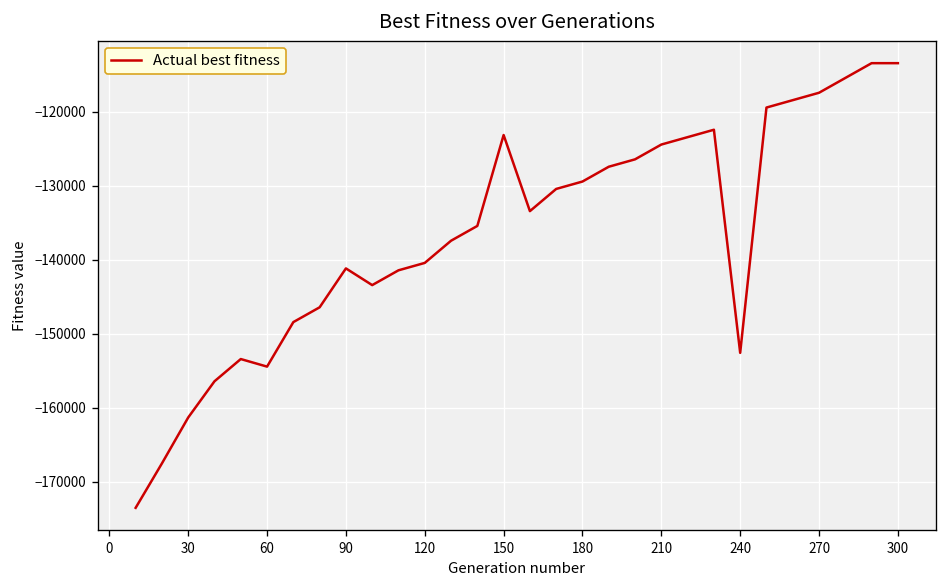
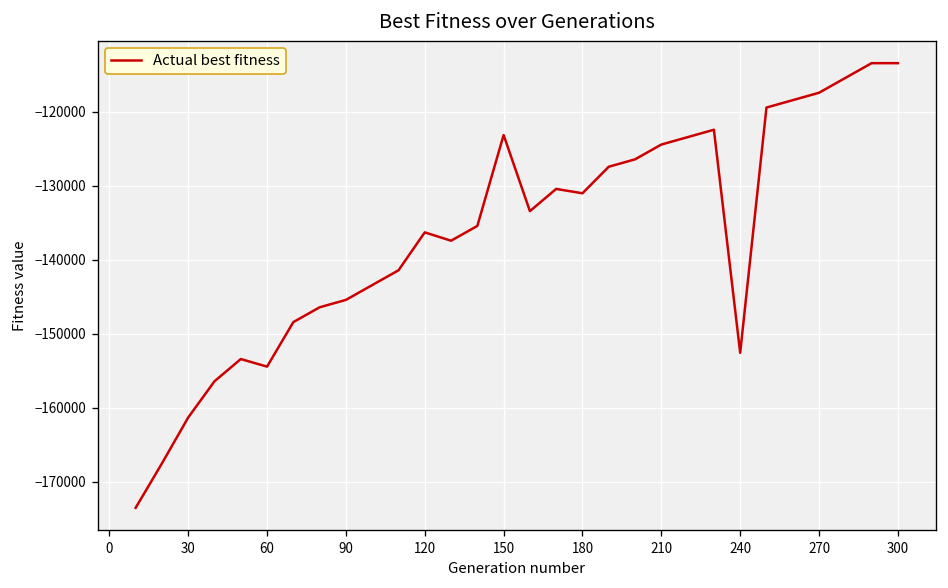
  {
    "30": -161000,
    "60": -154000,
-   "90": -141000,
-   "120": -140000,
+   "90": -145000,
+   "120": -136000,
    "150": -123000,
-   "180": -129000,
+   "180": -131000,
    "210": -124000,
    "240": -153000,
    "270": -117000,
    "300": -113000
  }
